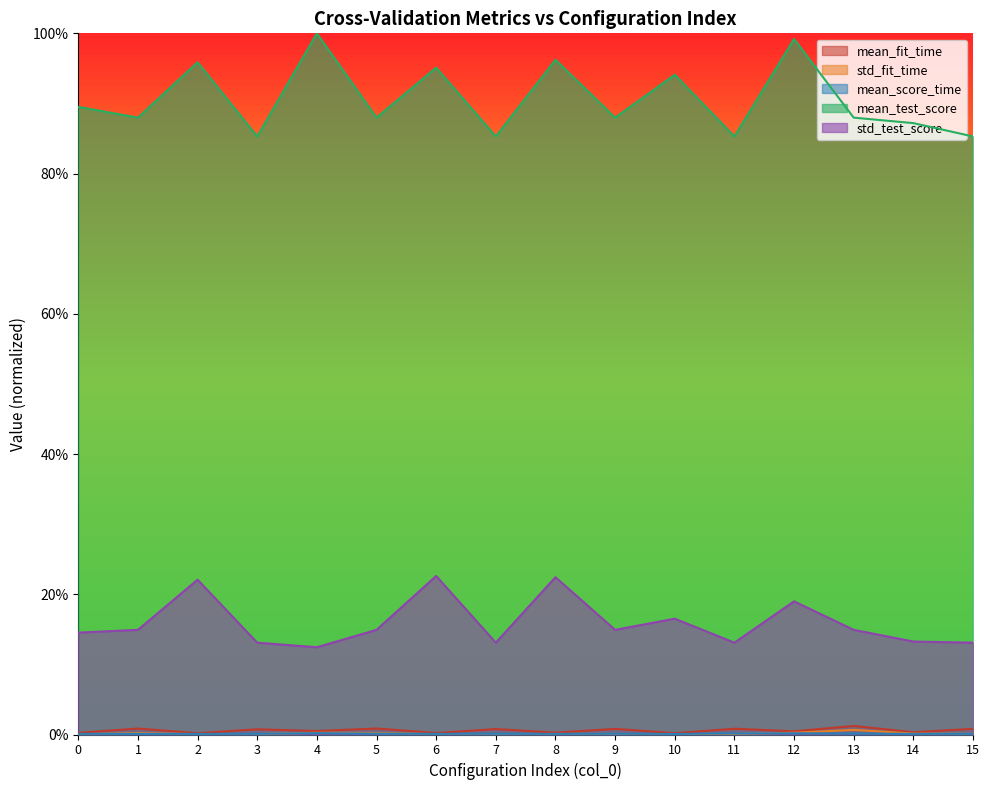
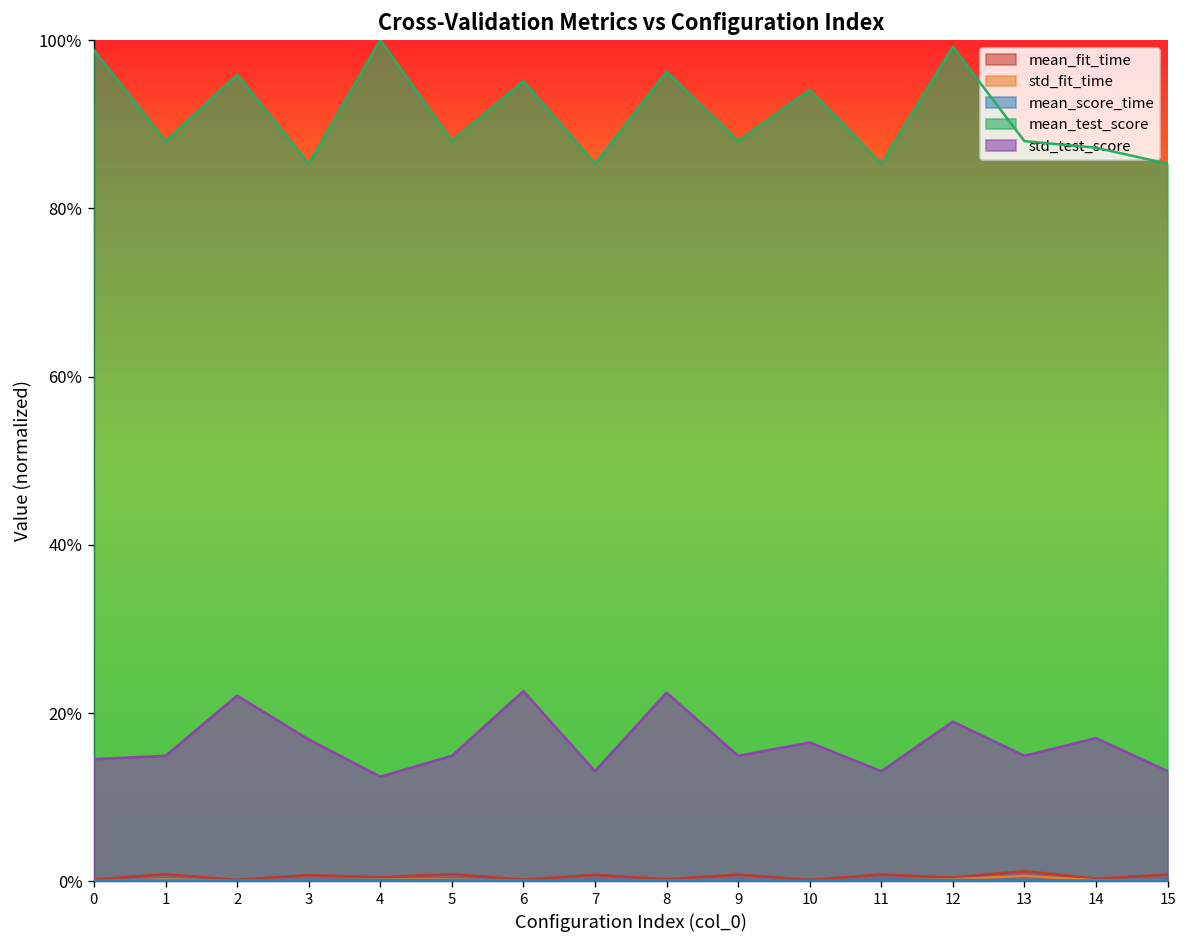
  {
    "mean_fit_time": {
      "1": "1%",
      "3": "1%",
      "5": "1%",
      "7": "1%",
      "9": "1%",
      "11": "1%",
      "13": "1%",
      "15": "1%"
    },
    "std_fit_time": {
      "13": "1%"
    },
    "mean_score_time": {
      "13": "0%"
    },
    "mean_test_score": {
-     "0": "90%",
+     "0": "99%",
      "1": "88%",
      "2": "96%",
      "3": "85%",
      "4": "100%",
      "5": "88%",
      "6": "95%",
      "7": "85%",
      "8": "96%",
      "9": "88%",
      "10": "94%",
      "11": "85%",
      "12": "99%",
      "15": "85%"
    },
    "std_test_score": {
      "0": "15%",
      "1": "15%",
      "2": "22%",
-     "3": "13%",
+     "3": "17%",
      "4": "12%",
      "5": "15%",
      "6": "23%",
      "7": "13%",
      "8": "22%",
      "9": "15%",
      "10": "17%",
      "11": "13%",
      "12": "19%",
      "13": "15%",
-     "14": "13%",
+     "14": "17%",
      "15": "13%"
    }
  }
